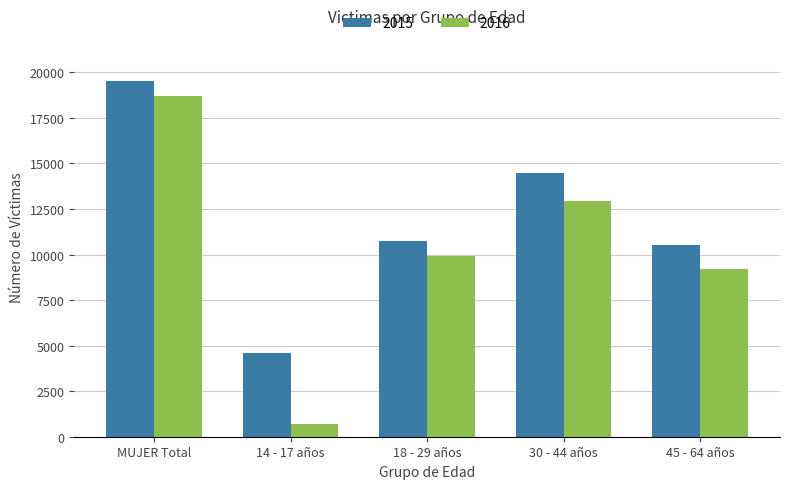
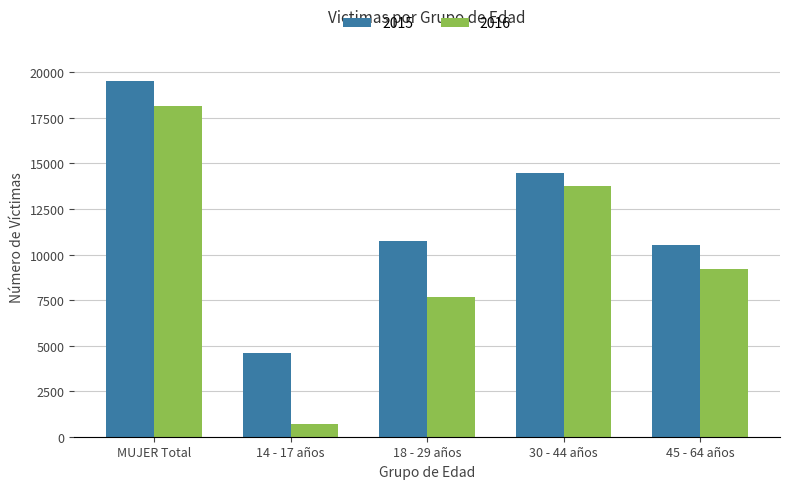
  {
    "2015": {
      "MUJER Total": 19500,
      "14 - 17 años": 4600,
      "18 - 29 años": 10700,
      "30 - 44 años": 14500,
      "45 - 64 años": 10500
    },
    "2016": {
-     "MUJER Total": 18700,
+     "MUJER Total": 18100,
      "14 - 17 años": 700,
-     "18 - 29 años": 9900,
-     "30 - 44 años": 13000,
+     "18 - 29 años": 7700,
+     "30 - 44 años": 13700,
      "45 - 64 años": 9200
    }
  }
